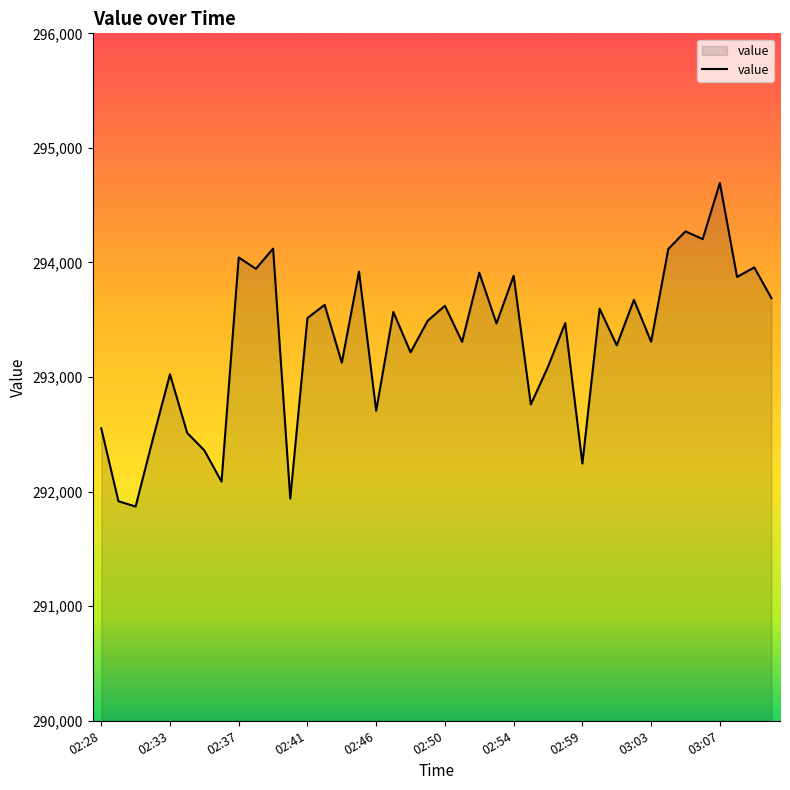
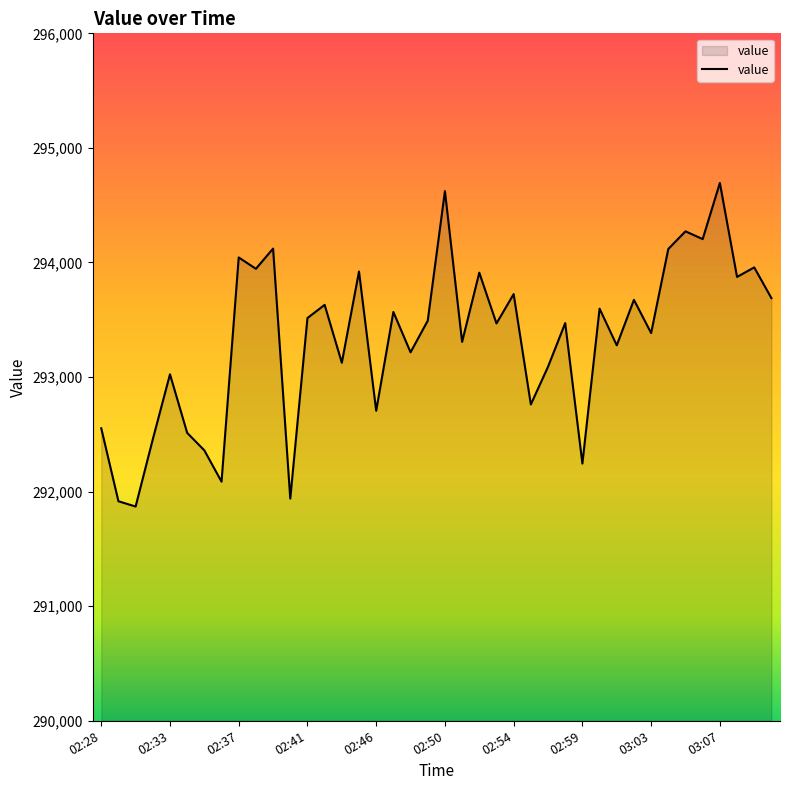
  {
    "02:28": "292,550",
    "02:33": "293,020",
    "02:37": "294,040",
    "02:41": "293,520",
    "02:46": "292,710",
-   "02:50": "293,620",
-   "02:54": "293,880",
+   "02:50": "294,620",
+   "02:54": "293,720",
    "02:59": "292,250",
-   "03:03": "293,310",
+   "03:03": "293,380",
    "03:07": "294,690"
  }
